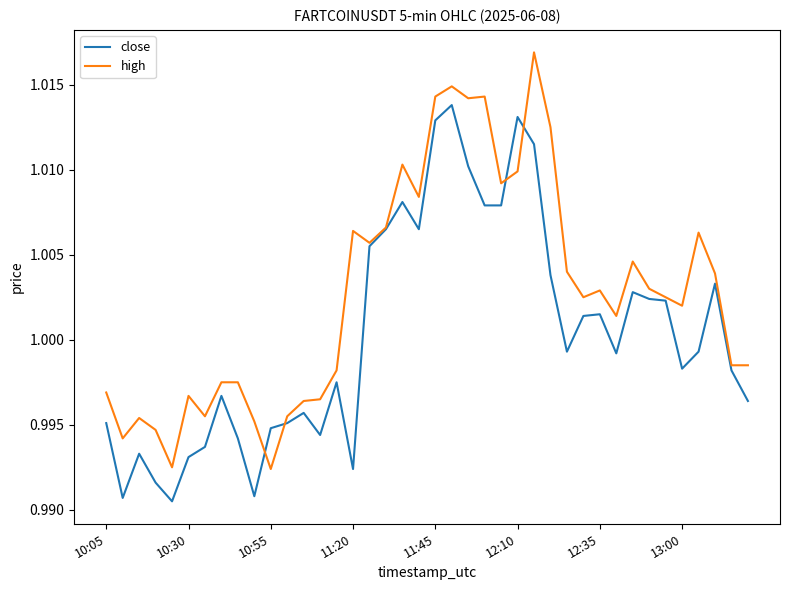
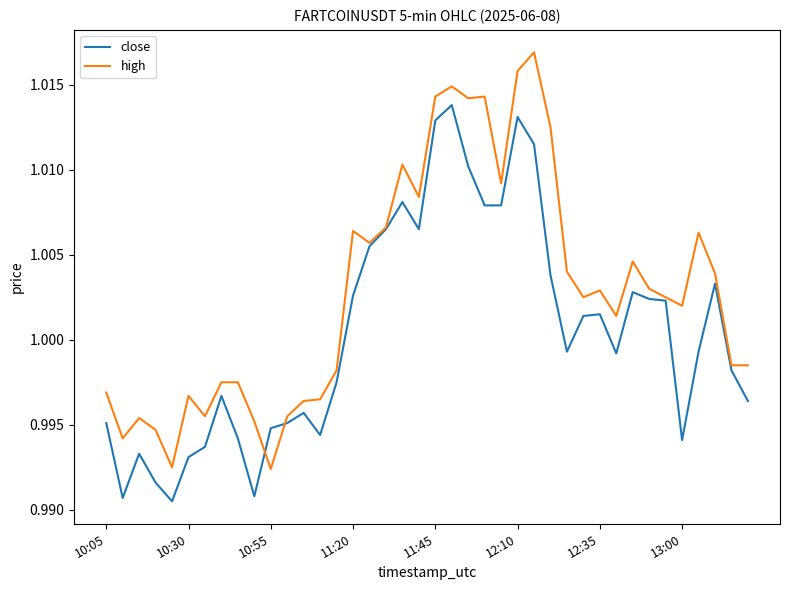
  {
    "close": {
      "10:05": 0.9951,
      "10:30": 0.9931,
      "10:55": 0.9948,
-     "11:20": 0.9924,
+     "11:20": 1.0026,
      "11:45": 1.0129,
      "12:10": 1.0131,
      "12:35": 1.0015,
-     "13:00": 0.9983
+     "13:00": 0.9941
    },
    "high": {
      "10:05": 0.9969,
      "10:30": 0.9967,
      "10:55": 0.9924,
      "11:20": 1.0064,
      "11:45": 1.0143,
-     "12:10": 1.0099,
+     "12:10": 1.0158,
      "12:35": 1.0029,
      "13:00": 1.0020
    }
  }
